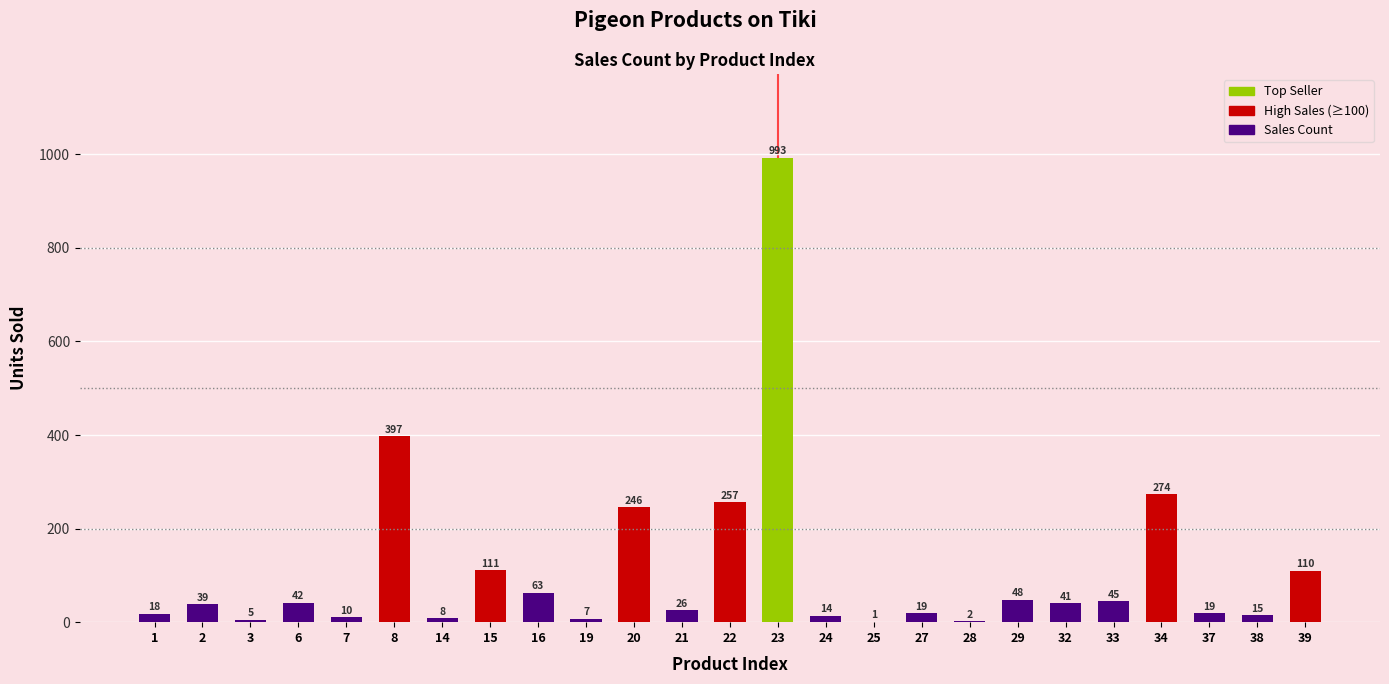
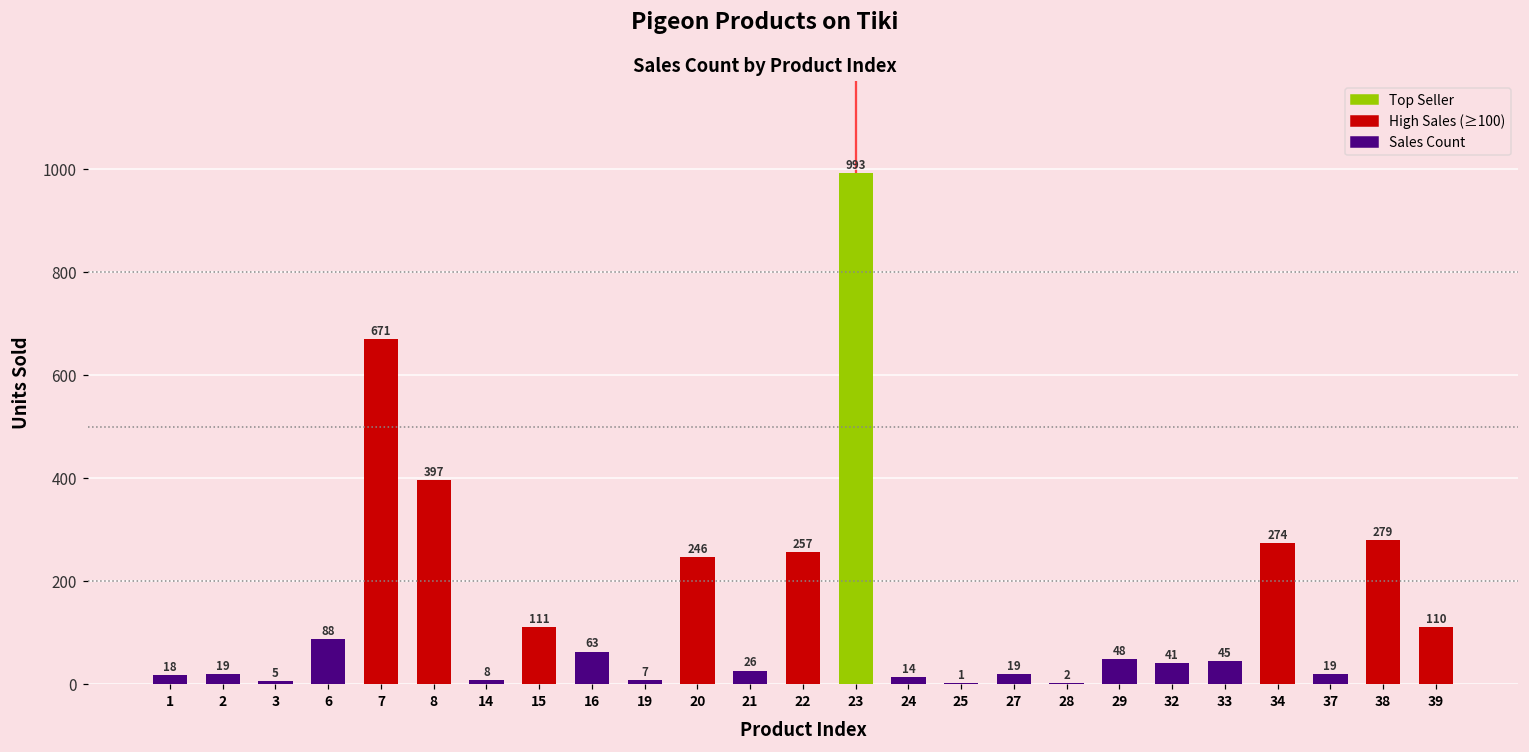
  {
    "1": 18,
-   "2": 39,
+   "2": 19,
    "3": 5,
-   "6": 42,
-   "7": 10,
+   "6": 88,
+   "7": 671,
    "8": 397,
    "14": 8,
    "15": 111,
    "16": 63,
    "19": 7,
    "20": 246,
    "21": 26,
    "22": 257,
    "23": 993,
    "24": 14,
    "25": 1,
    "27": 19,
    "28": 2,
    "29": 48,
    "32": 41,
    "33": 45,
    "34": 274,
    "37": 19,
-   "38": 15,
+   "38": 279,
    "39": 110
  }
